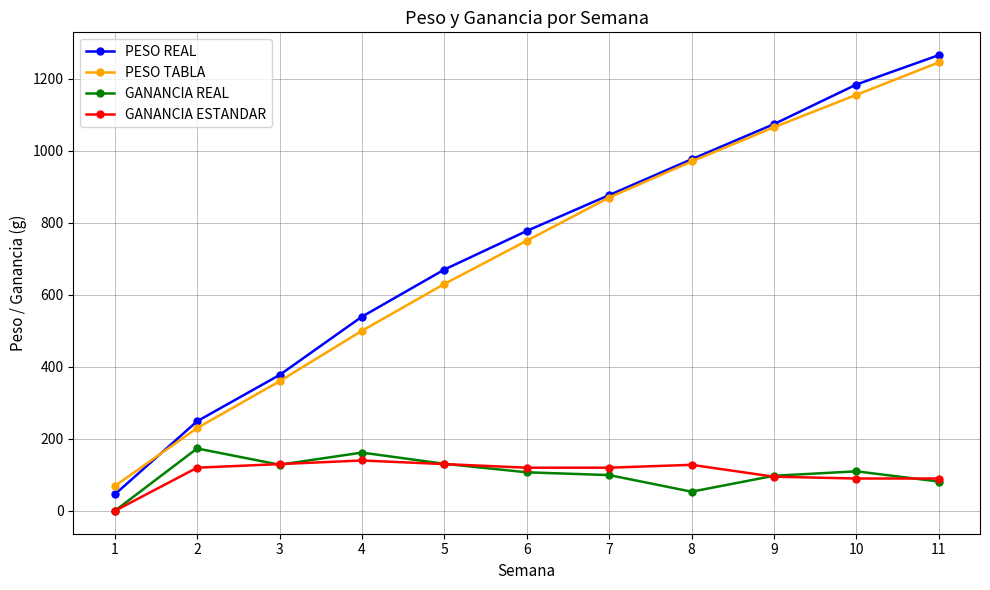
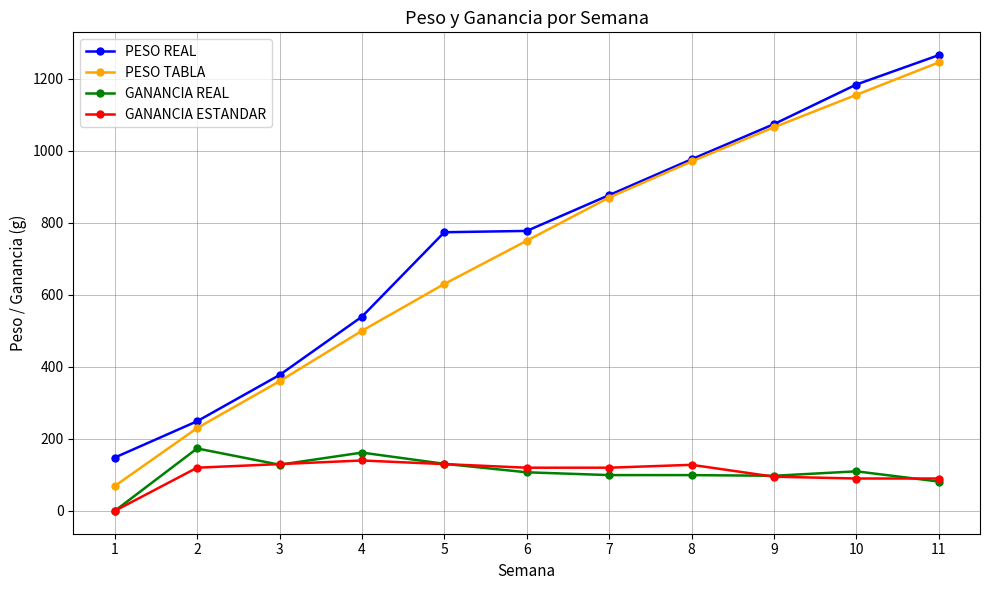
  {
    "PESO REAL": {
-     "1": 50,
+     "1": 150,
      "2": 250,
      "3": 380,
      "4": 540,
-     "5": 670,
+     "5": 770,
      "6": 780,
      "9": 1070,
      "10": 1180,
      "11": 1270
    },
    "PESO TABLA": {
      "1": 70,
      "2": 230,
      "3": 360,
      "4": 500,
      "5": 630,
      "6": 750,
      "9": 1070,
      "10": 1160,
      "11": 1250
    },
    "GANANCIA REAL": {
      "2": 170,
      "4": 160,
      "6": 110,
      "7": 100,
-     "8": 50,
+     "8": 100,
      "10": 110,
      "11": 80
    },
    "GANANCIA ESTANDAR": {
      "2": 120,
      "4": 140,
      "6": 120,
      "7": 120,
      "8": 130,
      "10": 90,
      "11": 90
    }
  }
